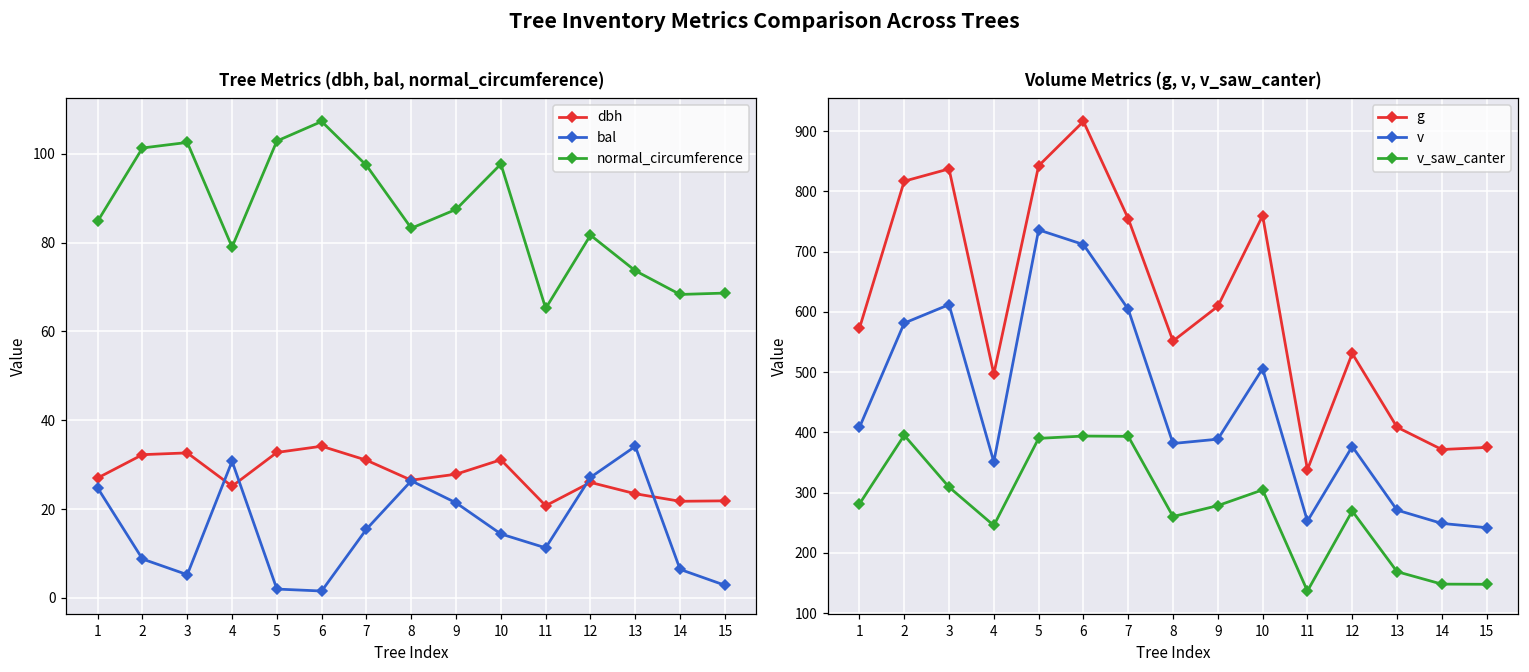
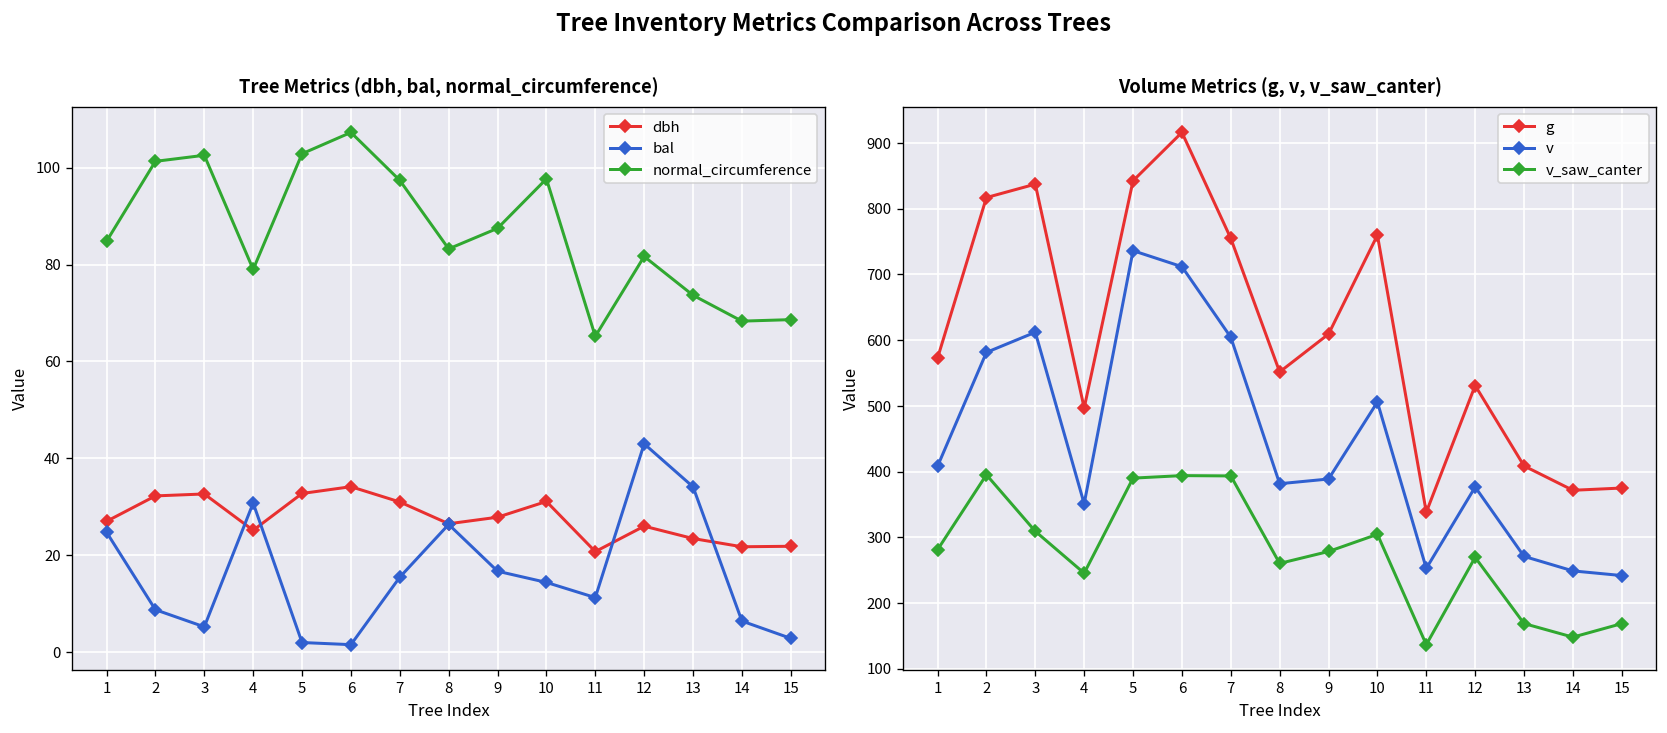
  {
    "Tree Metrics (dbh, bal, normal_circumference)": {
      "dbh": {
        "1": 27,
        "2": 32,
        "3": 33,
        "4": 25,
        "5": 33,
        "6": 34,
        "7": 31,
        "9": 28,
        "10": 31,
        "11": 21,
        "12": 26,
        "13": 23,
        "14": 22,
        "15": 22
      },
      "bal": {
        "1": 25,
        "2": 9,
        "3": 5,
        "4": 31,
        "5": 2,
        "6": 2,
        "7": 15,
-       "9": 21,
+       "9": 17,
        "10": 14,
        "11": 11,
-       "12": 27,
+       "12": 43,
        "13": 34,
        "14": 6,
        "15": 3
      },
      "normal_circumference": {
        "1": 85,
        "2": 101,
        "3": 103,
        "4": 79,
        "5": 103,
        "6": 107,
        "7": 97,
        "8": 83,
        "9": 87,
        "10": 98,
        "11": 65,
        "12": 82,
        "13": 74,
        "14": 68,
        "15": 69
      }
    },
    "Volume Metrics (g, v, v_saw_canter)": {
      "g": {
        "1": 570,
        "2": 820,
        "3": 840,
        "4": 500,
        "5": 840,
        "6": 920,
        "7": 750,
        "8": 550,
        "9": 610,
        "10": 760,
        "11": 340,
        "12": 530,
        "13": 410,
        "14": 370,
        "15": 370
      },
      "v": {
        "1": 410,
        "2": 580,
        "3": 610,
        "4": 350,
        "5": 740,
        "6": 710,
        "7": 600,
        "8": 380,
        "9": 390,
        "10": 510,
        "11": 250,
        "12": 380,
        "13": 270,
        "14": 250,
        "15": 240
      },
      "v_saw_canter": {
        "1": 280,
        "2": 400,
        "3": 310,
        "4": 250,
        "5": 390,
        "6": 390,
        "7": 390,
        "8": 260,
        "9": 280,
        "10": 300,
        "11": 140,
        "12": 270,
        "13": 170,
        "14": 150,
-       "15": 150
+       "15": 170
      }
    }
  }
